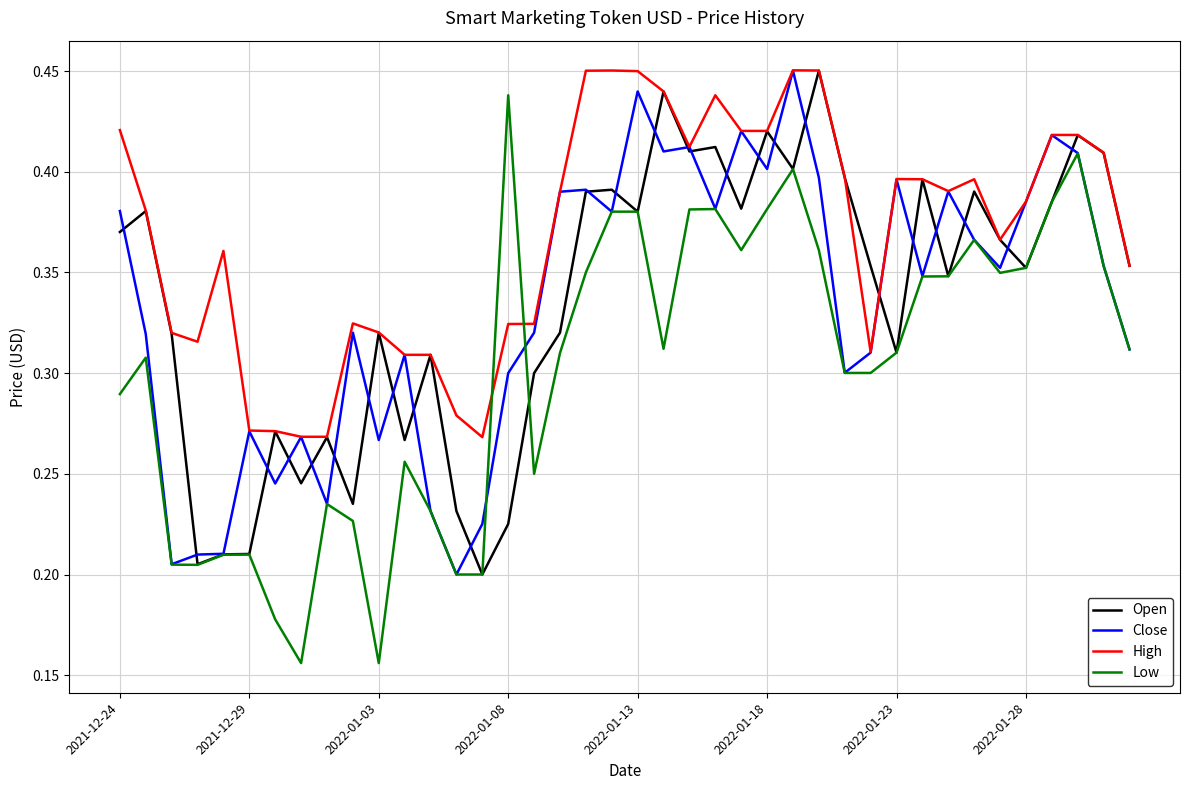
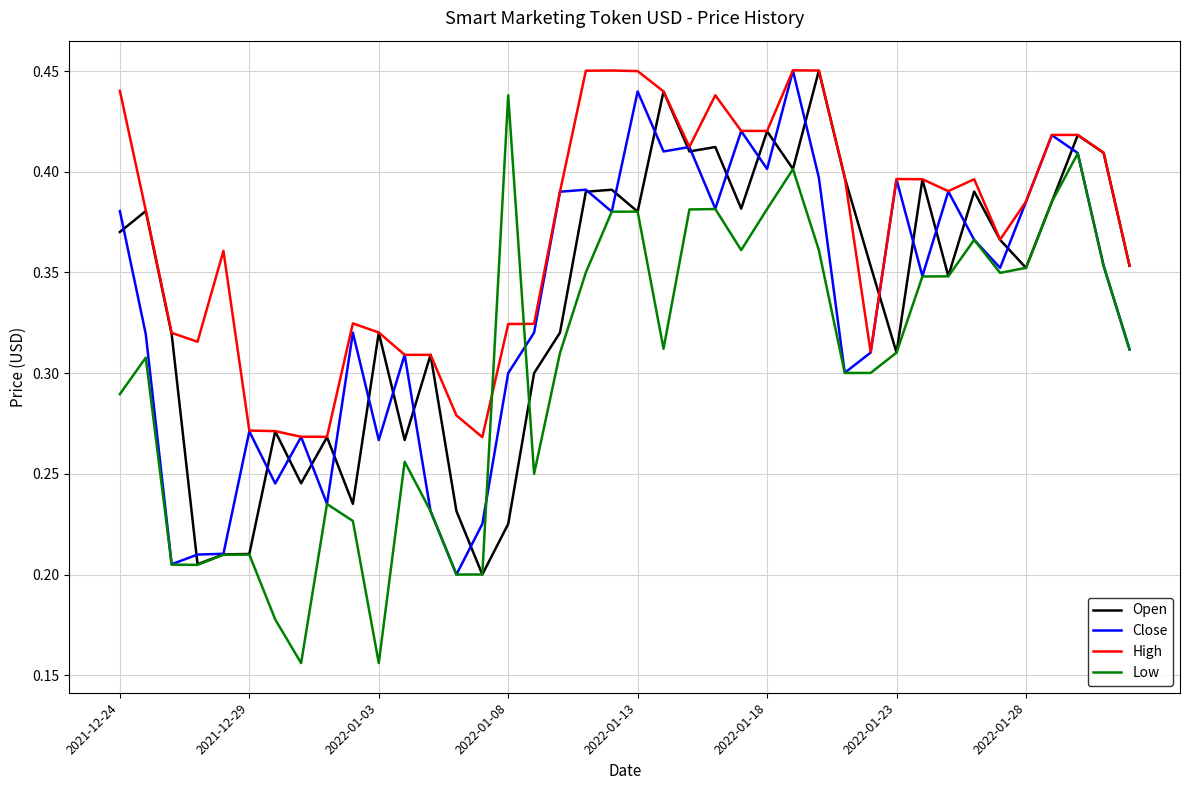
  {
    "Open": {
      "2021-12-24": 0.370,
      "2022-01-08": 0.225
    },
    "Close": {
      "2021-12-24": 0.381,
      "2022-01-03": 0.267,
      "2022-01-08": 0.300,
      "2022-01-13": 0.440,
      "2022-01-18": 0.401
    },
    "High": {
-     "2021-12-24": 0.421,
+     "2021-12-24": 0.440,
      "2022-01-08": 0.324,
      "2022-01-13": 0.450
    },
    "Low": {
      "2021-12-24": 0.290,
      "2022-01-03": 0.156,
      "2022-01-08": 0.438,
      "2022-01-18": 0.382
    }
  }
